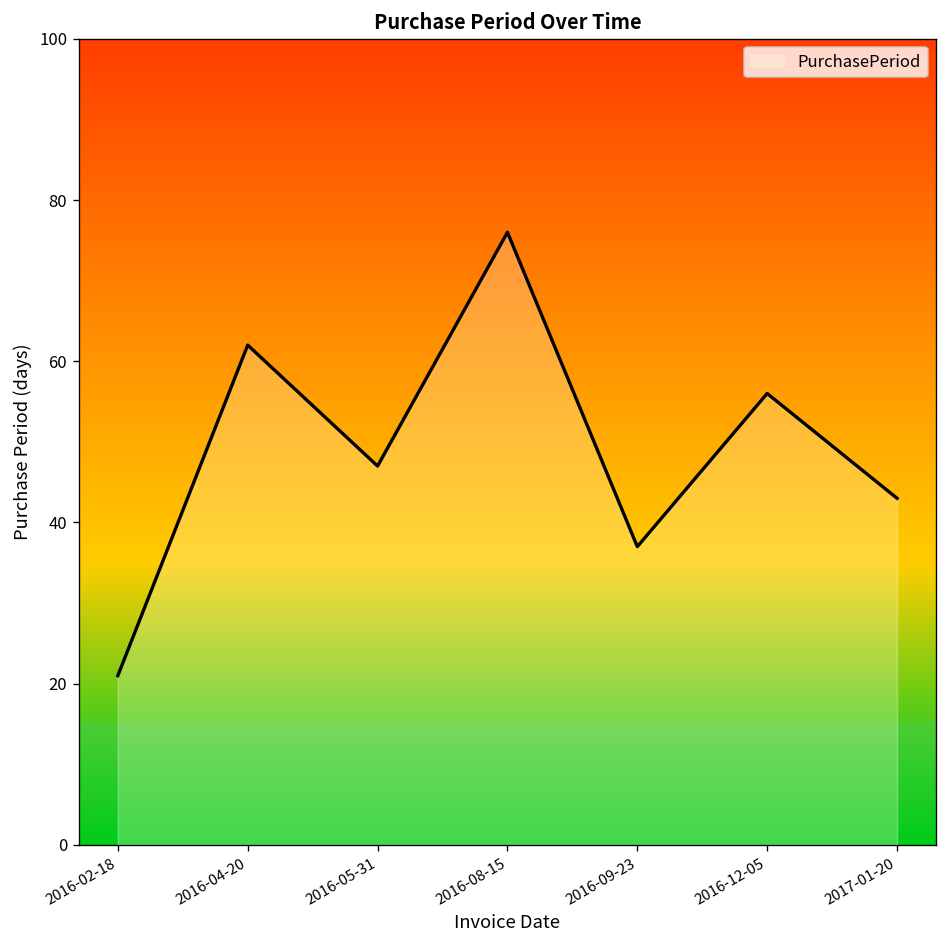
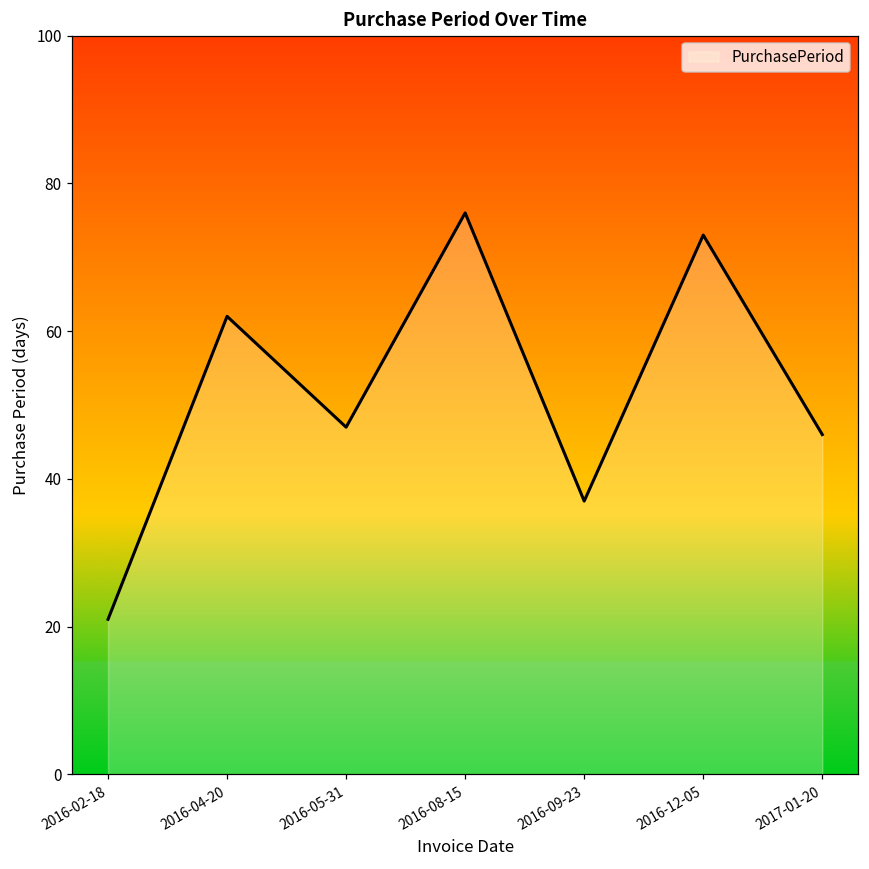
  {
    "2016-02-18": 21,
    "2016-04-20": 62,
    "2016-05-31": 47,
    "2016-08-15": 76,
    "2016-09-23": 37,
-   "2016-12-05": 56,
-   "2017-01-20": 43
+   "2016-12-05": 73,
+   "2017-01-20": 46
  }
